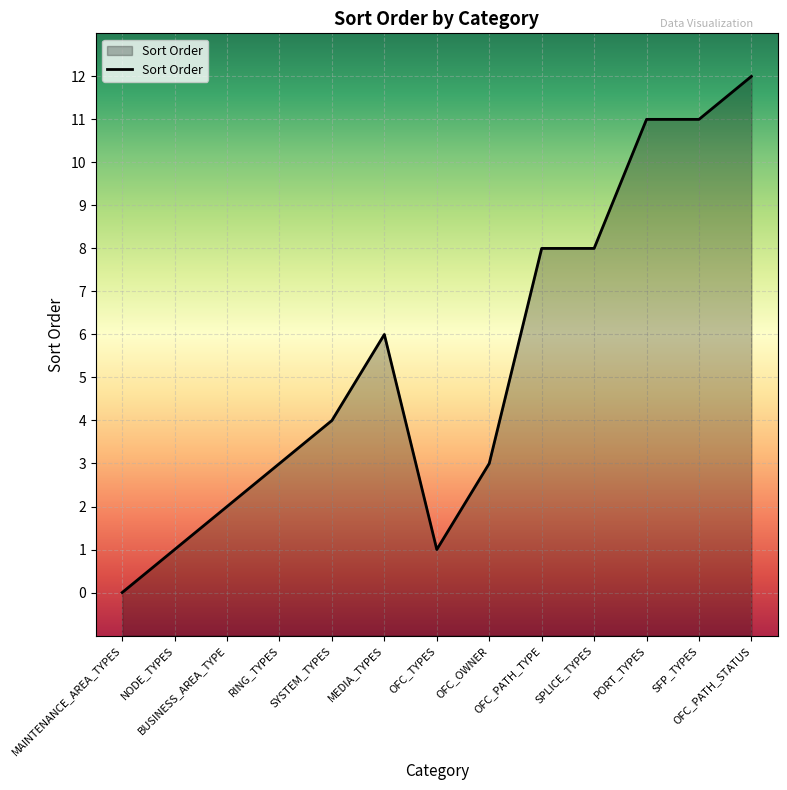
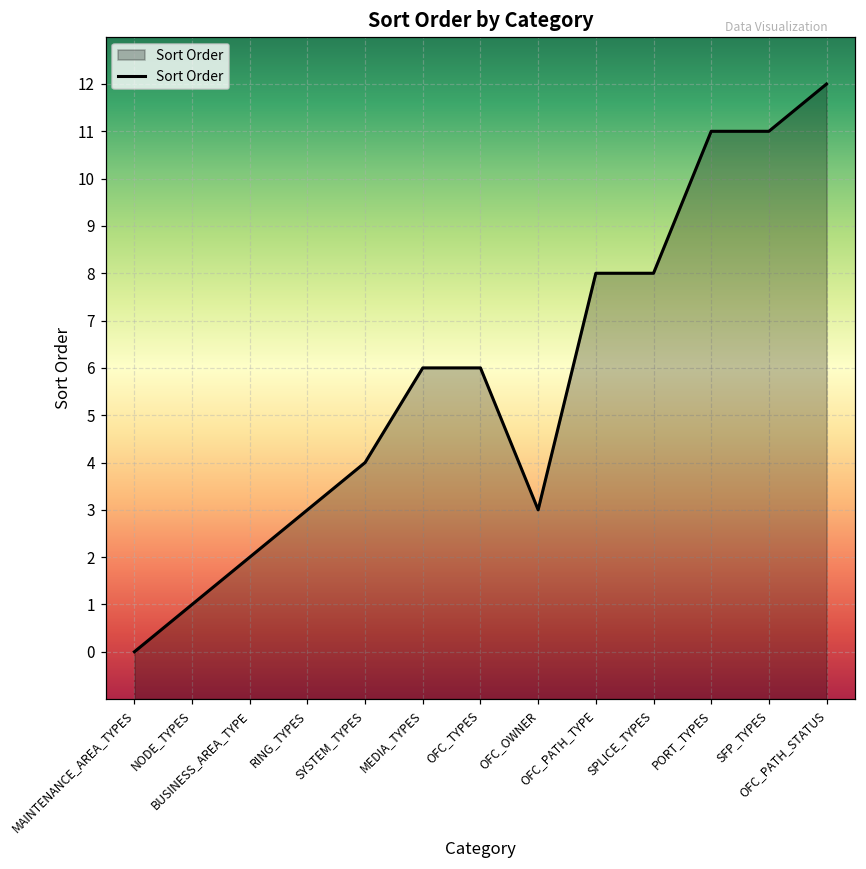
  {
    "MAINTENANCE_AREA_TYPES": 0,
    "NODE_TYPES": 1,
    "BUSINESS_AREA_TYPE": 2,
    "RING_TYPES": 3,
    "SYSTEM_TYPES": 4,
    "MEDIA_TYPES": 6,
-   "OFC_TYPES": 1,
+   "OFC_TYPES": 6,
    "OFC_OWNER": 3,
    "OFC_PATH_TYPE": 8,
    "SPLICE_TYPES": 8,
    "PORT_TYPES": 11,
    "SFP_TYPES": 11,
    "OFC_PATH_STATUS": 12
  }
